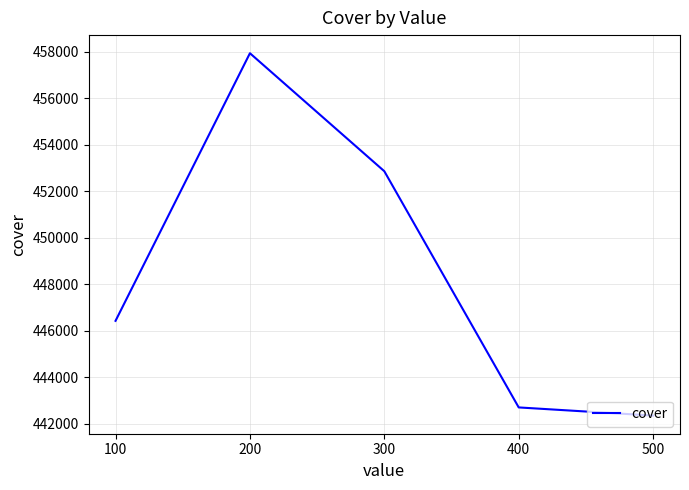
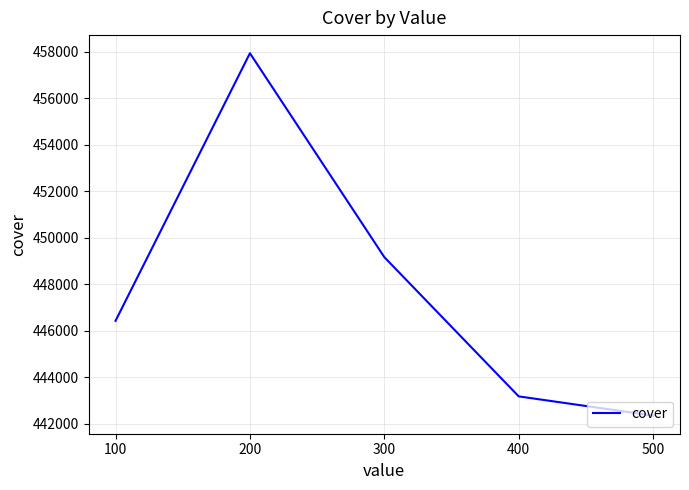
  {
    "100": 446400,
    "200": 457900,
-   "300": 452900,
-   "400": 442700
+   "300": 449200,
+   "400": 443200
  }
